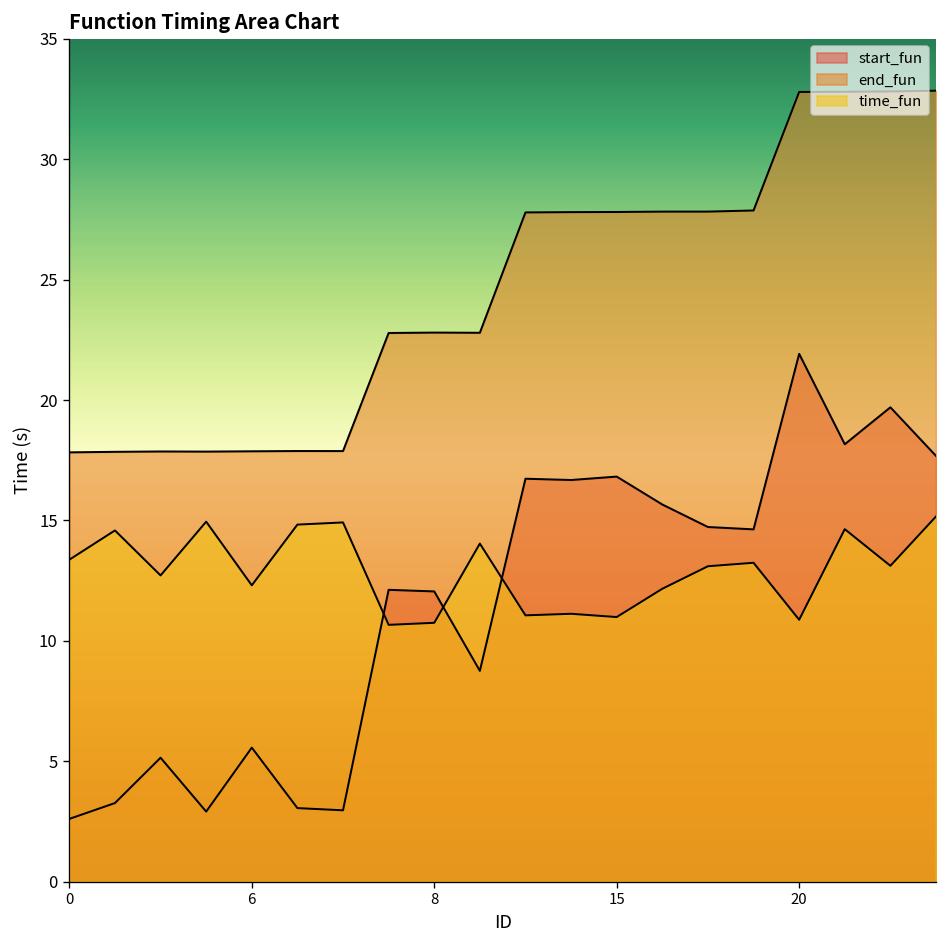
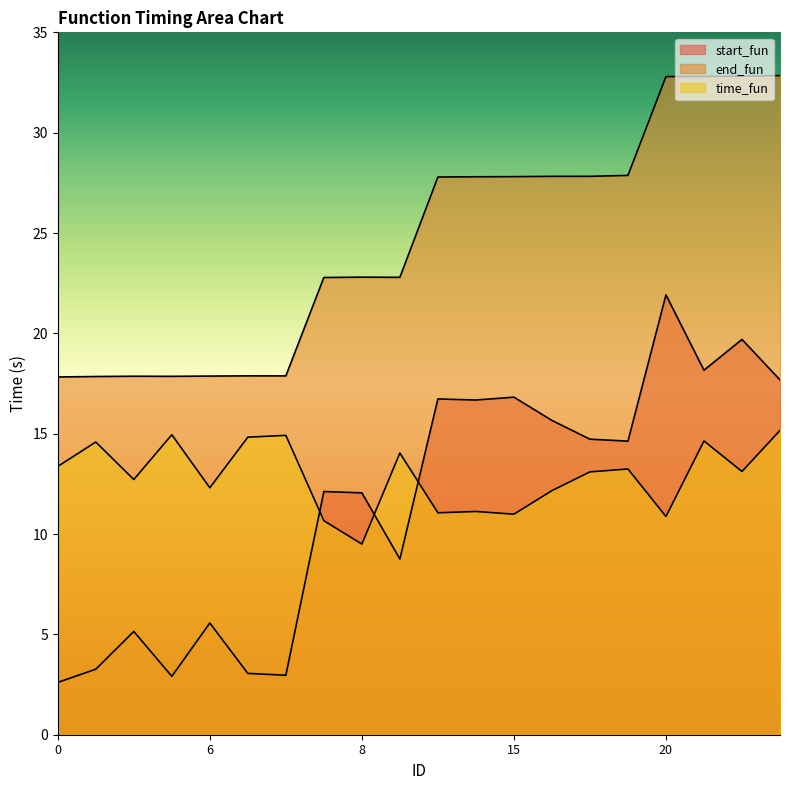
  {
    "time_fun": {
      "0": 13.4,
-     "8": 10.7,
+     "8": 9.5,
      "20": 10.9
    }
  }
